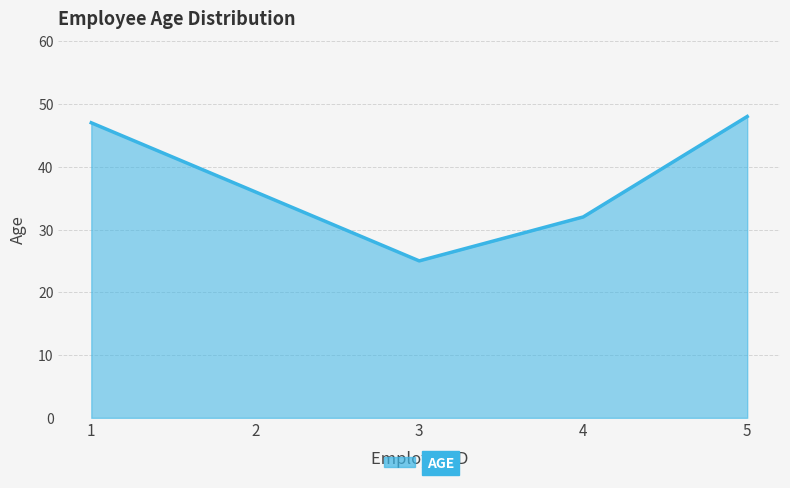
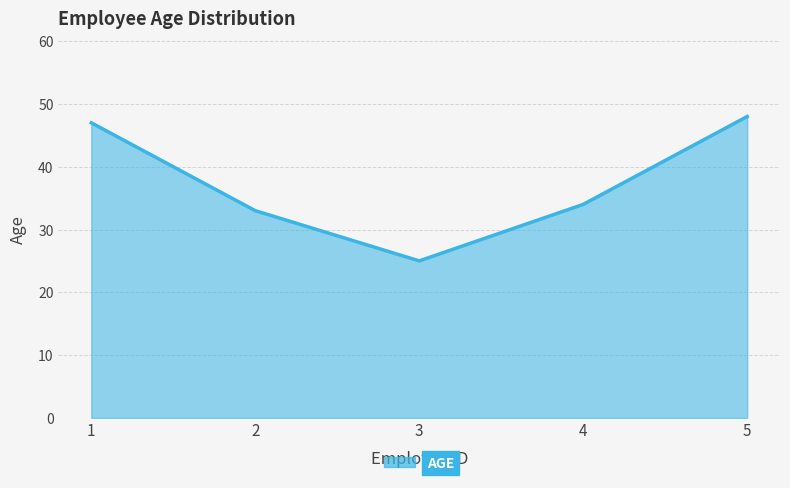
  {
    "1": 47,
-   "2": 36,
+   "2": 33,
    "3": 25,
-   "4": 32,
+   "4": 34,
    "5": 48
  }
